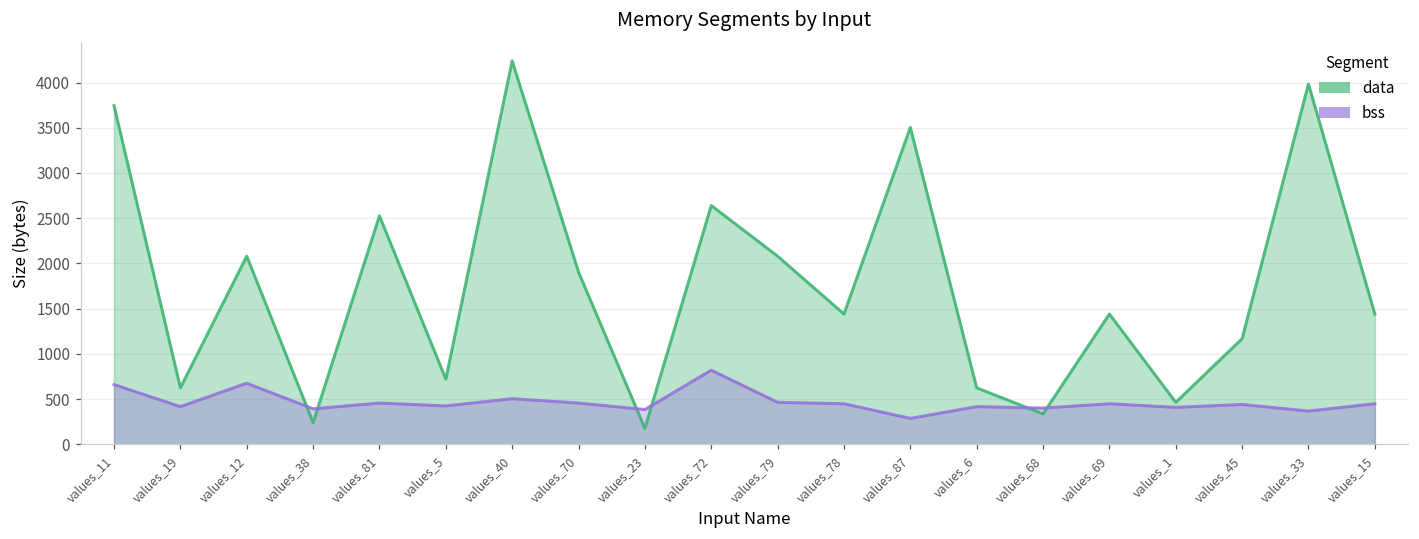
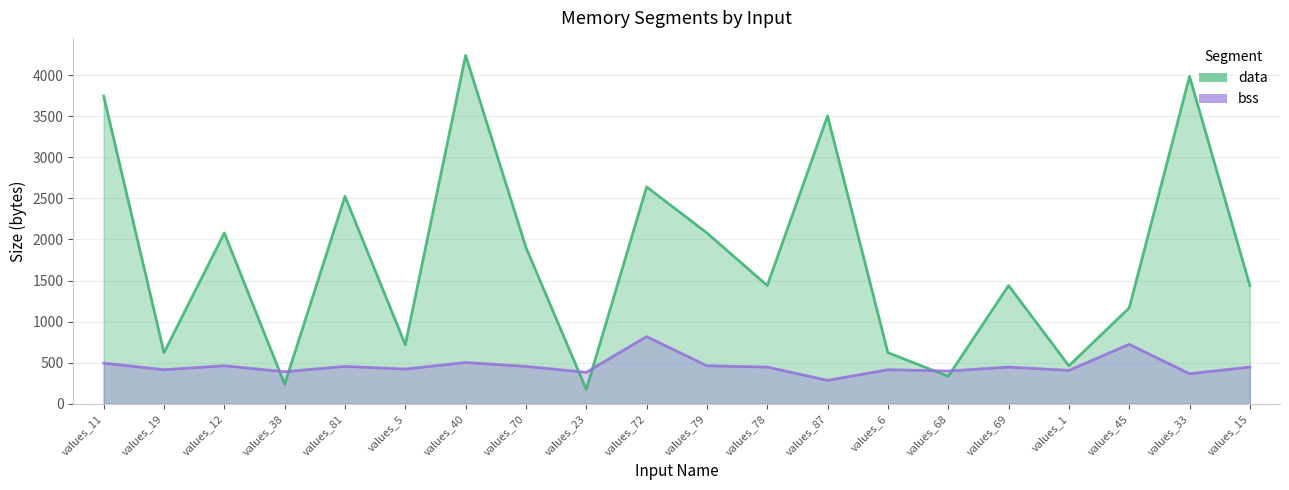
  {
    "data": {
      "values_11": 3700,
      "values_19": 600,
      "values_12": 2100,
      "values_38": 200,
      "values_81": 2500,
      "values_5": 700,
      "values_40": 4200,
      "values_70": 1900,
      "values_23": 200,
      "values_72": 2600,
      "values_79": 2100,
      "values_78": 1400,
      "values_87": 3500,
      "values_6": 600,
      "values_68": 300,
      "values_69": 1400,
      "values_1": 500,
      "values_45": 1200,
      "values_33": 4000,
      "values_15": 1400
    },
    "bss": {
-     "values_11": 700,
+     "values_11": 500,
      "values_19": 400,
-     "values_12": 700,
+     "values_12": 500,
      "values_38": 400,
      "values_81": 500,
      "values_5": 400,
      "values_40": 500,
      "values_70": 500,
      "values_23": 400,
      "values_72": 800,
      "values_79": 500,
      "values_78": 400,
      "values_87": 300,
      "values_6": 400,
      "values_68": 400,
      "values_69": 400,
      "values_1": 400,
-     "values_45": 400,
+     "values_45": 700,
      "values_33": 400,
      "values_15": 400
    }
  }
